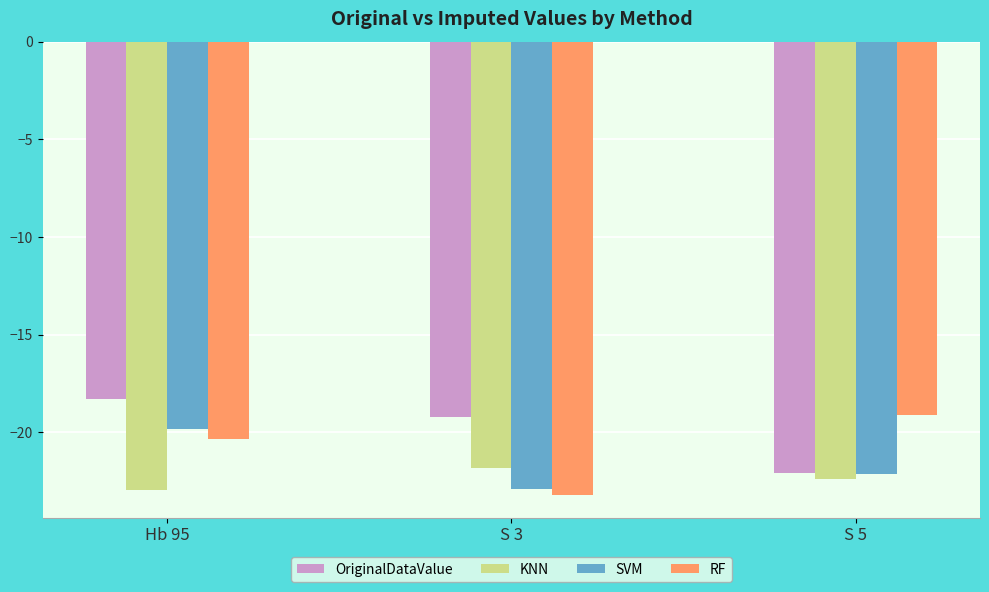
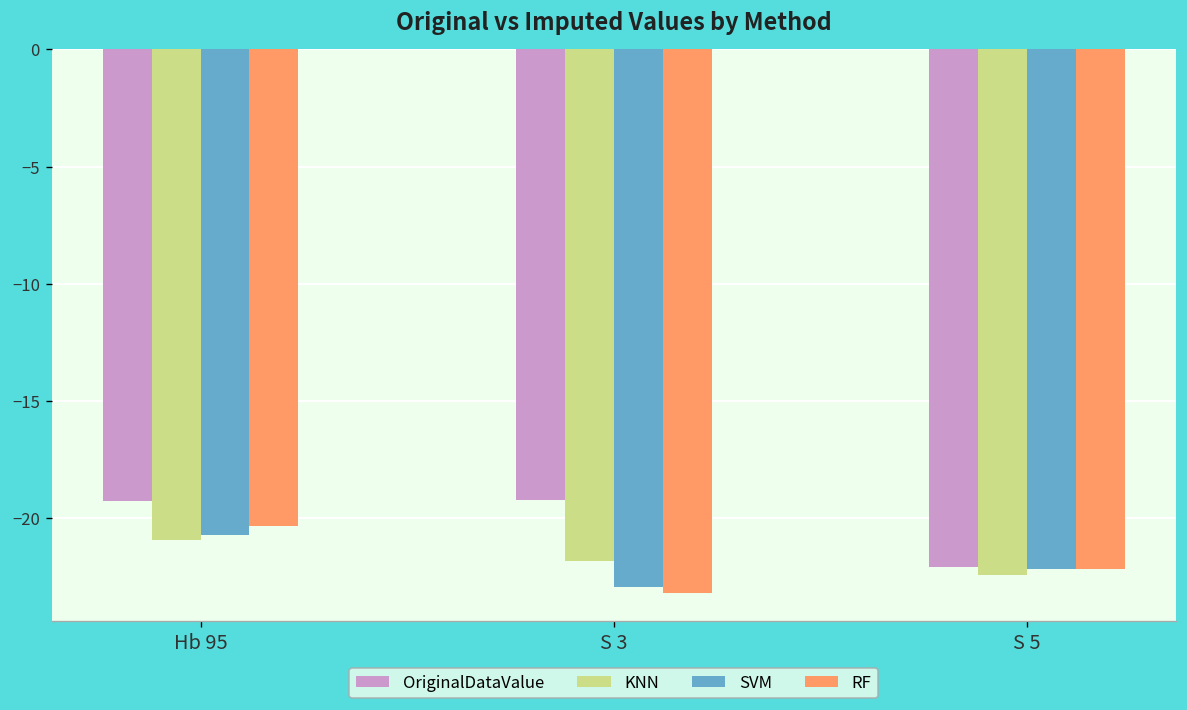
  {
    "OriginalDataValue": {
-     "Hb 95": -18.3,
+     "Hb 95": -19.2,
      "S 3": -19.2,
      "S 5": -22.1
    },
    "KNN": {
-     "Hb 95": -22.9,
+     "Hb 95": -20.9,
      "S 3": -21.8,
      "S 5": -22.4
    },
    "SVM": {
-     "Hb 95": -19.9,
+     "Hb 95": -20.7,
      "S 3": -22.9,
      "S 5": -22.1
    },
    "RF": {
      "Hb 95": -20.3,
      "S 3": -23.2,
-     "S 5": -19.1
+     "S 5": -22.2
    }
  }
